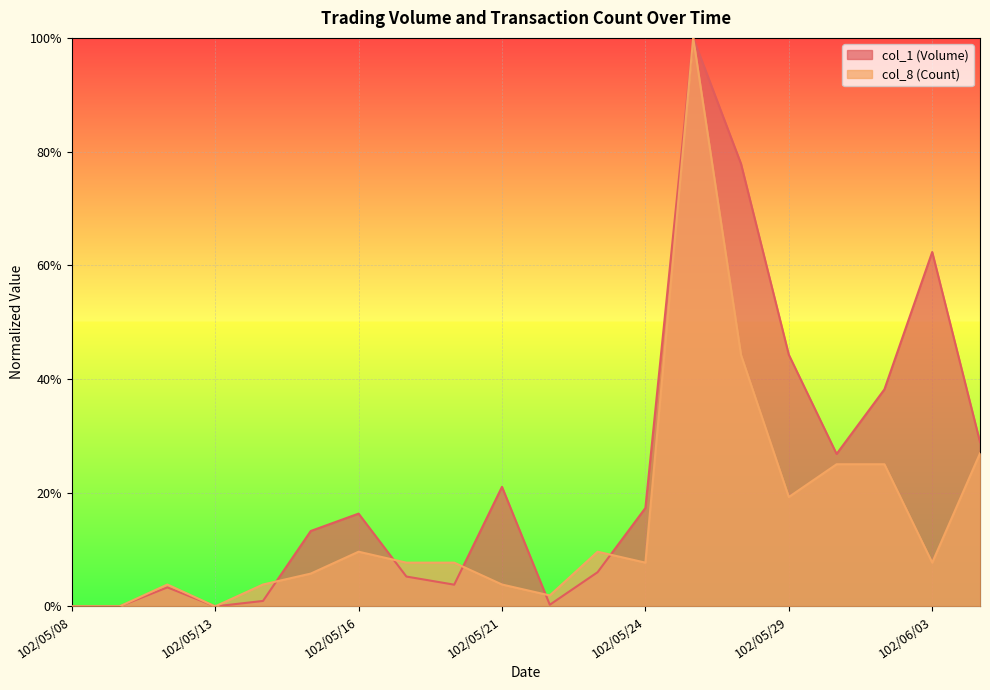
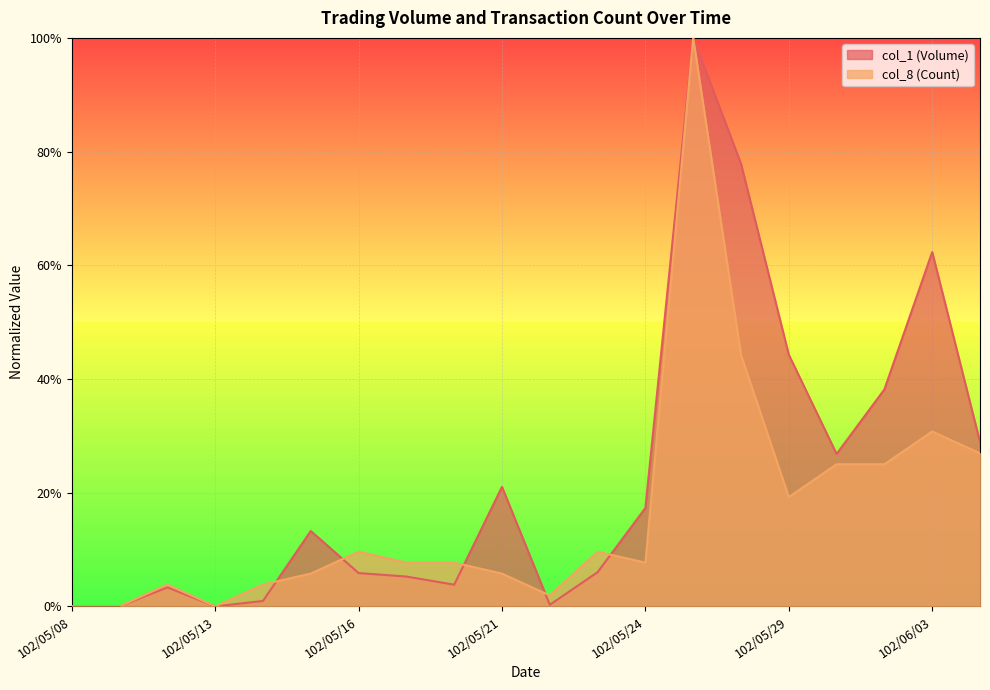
  {
    "col_1 (Volume)": {
-     "102/05/16": "16%",
+     "102/05/16": "6%",
      "102/05/21": "21%",
      "102/05/24": "17%",
      "102/05/29": "44%",
      "102/06/03": "62%"
    },
    "col_8 (Count)": {
      "102/05/16": "10%",
-     "102/05/21": "4%",
+     "102/05/21": "6%",
      "102/05/24": "8%",
      "102/05/29": "19%",
-     "102/06/03": "8%"
+     "102/06/03": "31%"
    }
  }
